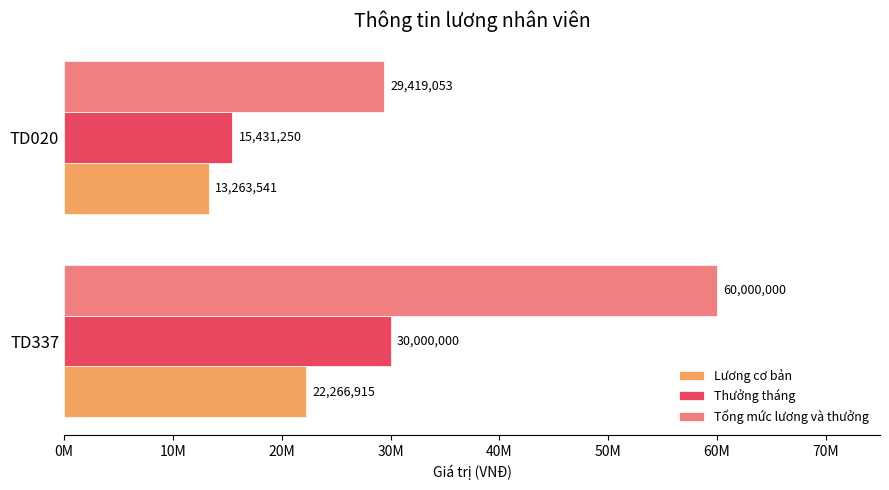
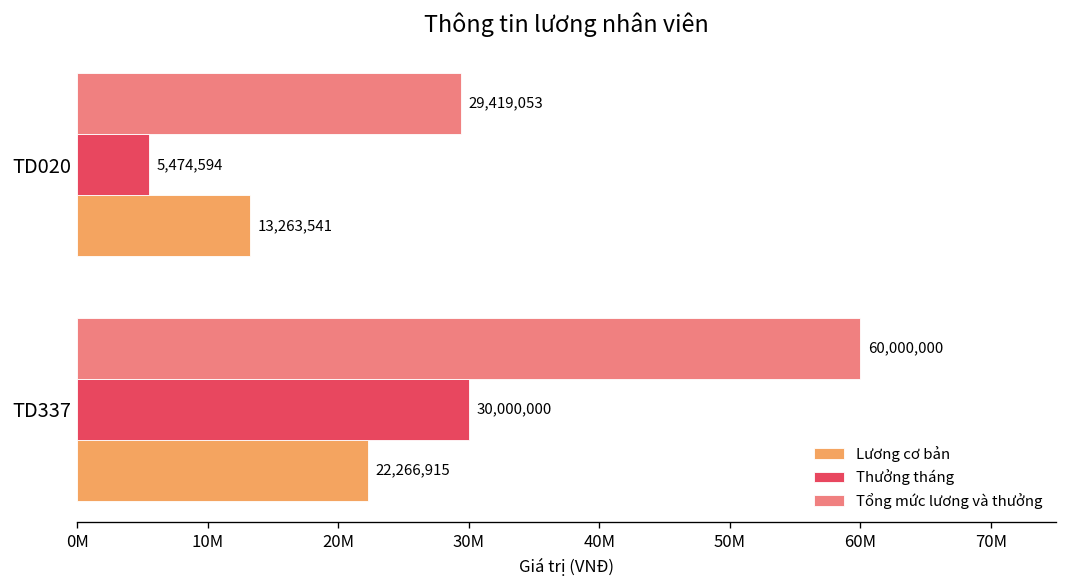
  {
    "Thưởng tháng": {
-     "TD020": "15,431,250",
+     "TD020": "5,474,594",
      "TD337": "30,000,000"
    }
  }
